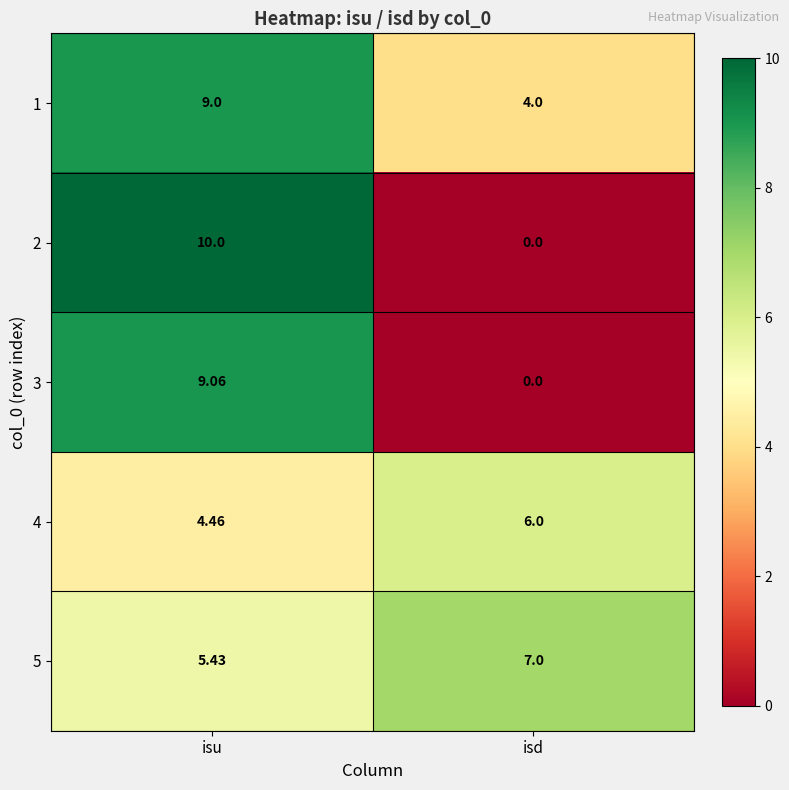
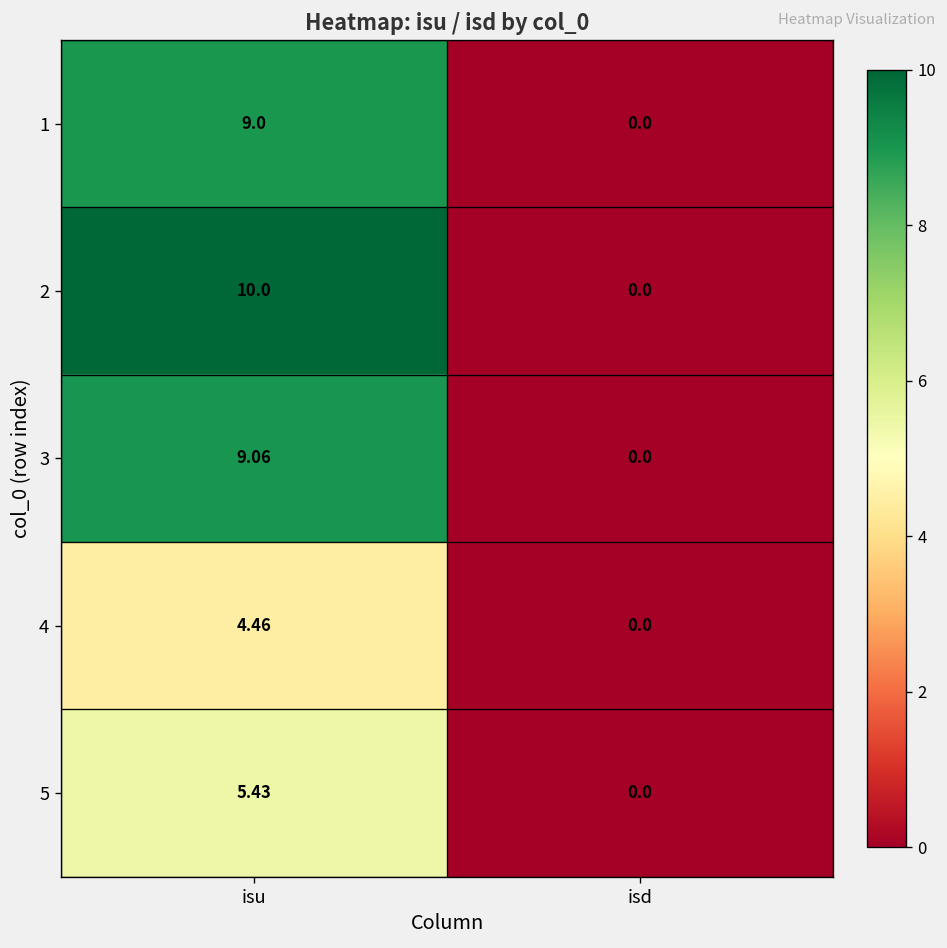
  {
    "1": {
      "isu": 9.0,
-     "isd": 4.0
+     "isd": 0.0
    },
    "2": {
      "isu": 10.0,
      "isd": 0.0
    },
    "3": {
      "isu": 9.06,
      "isd": 0.0
    },
    "4": {
      "isu": 4.46,
-     "isd": 6.0
+     "isd": 0.0
    },
    "5": {
      "isu": 5.43,
-     "isd": 7.0
+     "isd": 0.0
    }
  }
